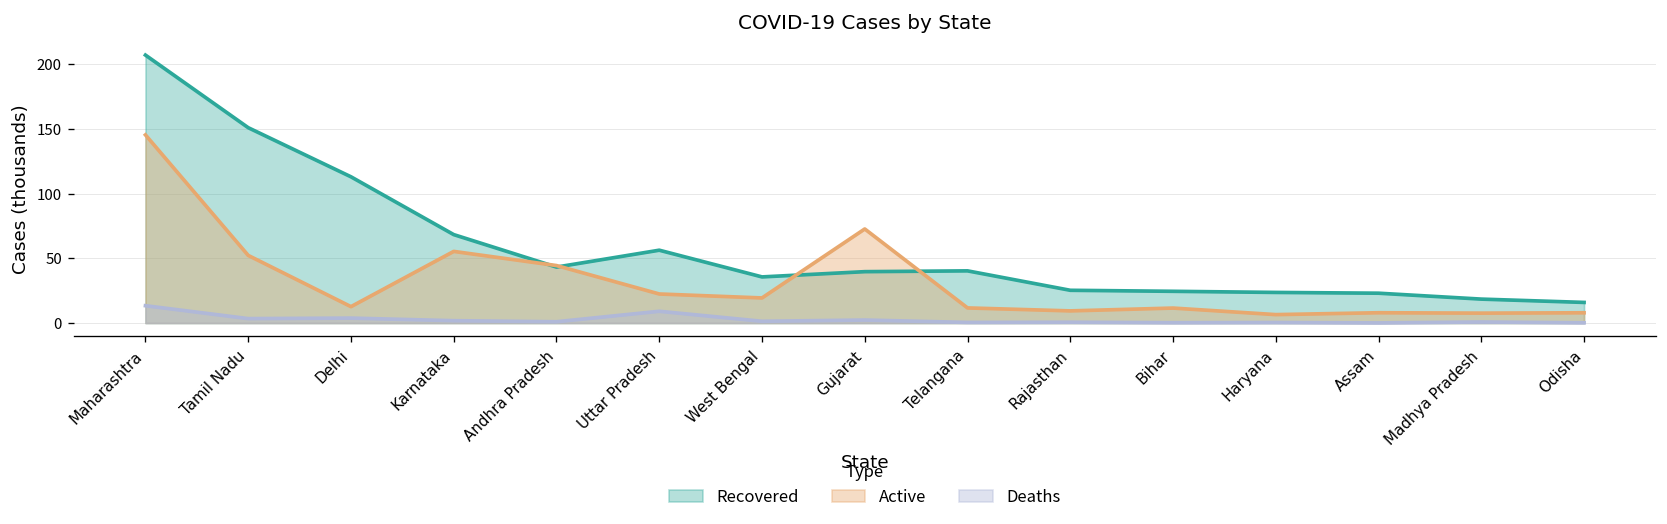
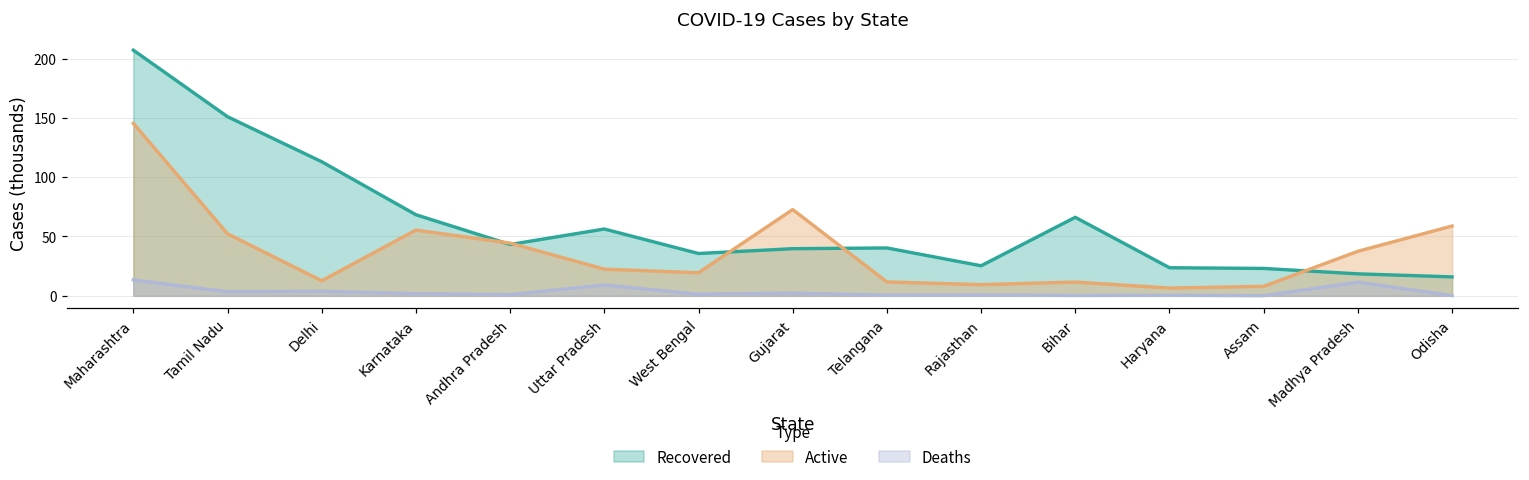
  {
    "Recovered": {
      "Maharashtra": 207,
      "Tamil Nadu": 151,
      "Delhi": 113,
      "Karnataka": 68,
      "Uttar Pradesh": 56,
      "West Bengal": 36,
      "Gujarat": 40,
      "Telangana": 40,
      "Rajasthan": 25,
-     "Bihar": 25,
+     "Bihar": 66,
      "Haryana": 24,
      "Assam": 23,
      "Madhya Pradesh": 18,
      "Odisha": 16
    },
    "Active": {
      "Maharashtra": 145,
      "Tamil Nadu": 52,
      "Delhi": 13,
      "Karnataka": 55,
      "Uttar Pradesh": 22,
      "West Bengal": 19,
      "Gujarat": 73,
      "Telangana": 12,
      "Rajasthan": 9,
      "Bihar": 12,
      "Haryana": 6,
      "Assam": 8,
-     "Madhya Pradesh": 8,
-     "Odisha": 8
+     "Madhya Pradesh": 38,
+     "Odisha": 59
    },
    "Deaths": {
      "Maharashtra": 13,
      "Tamil Nadu": 3,
      "Delhi": 4,
      "Karnataka": 2,
      "Andhra Pradesh": 1,
      "Uttar Pradesh": 9,
      "West Bengal": 1,
      "Gujarat": 2,
      "Telangana": 0,
      "Rajasthan": 1,
      "Bihar": 0,
      "Haryana": 0,
      "Assam": 0,
-     "Madhya Pradesh": 1,
+     "Madhya Pradesh": 11,
      "Odisha": 0
    }
  }
